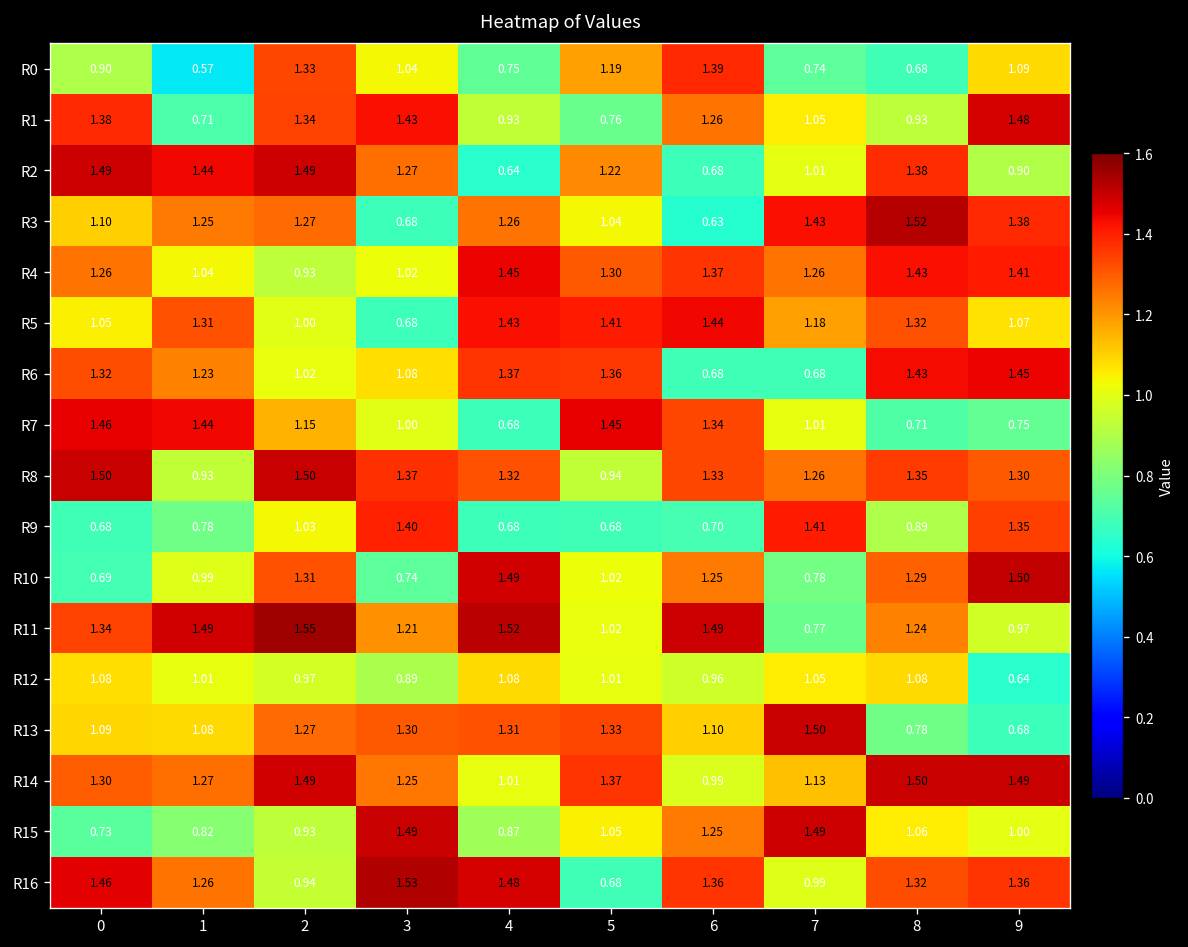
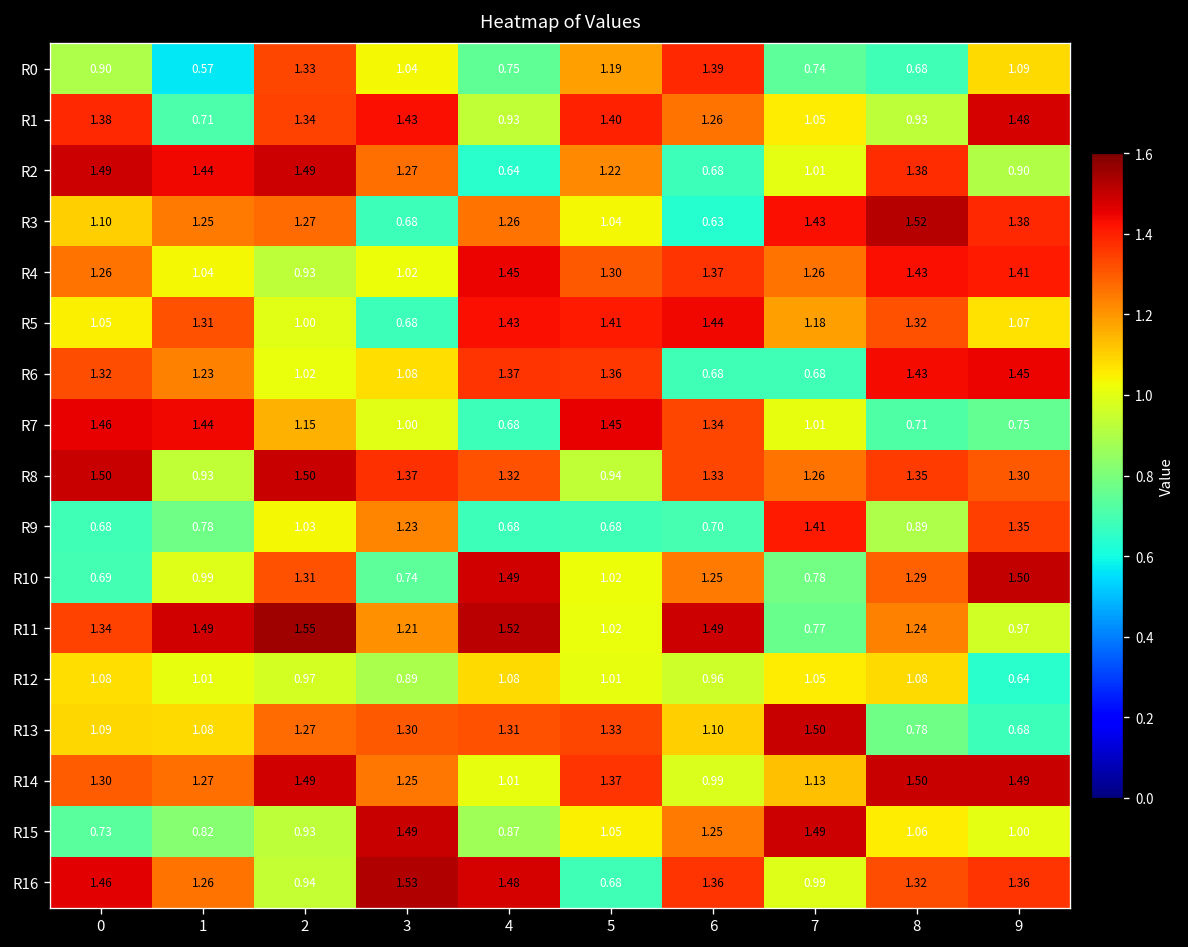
  {
    "R0": {
      "0": 0.90,
      "1": 0.57,
      "2": 1.33,
      "3": 1.04,
      "4": 0.75,
      "5": 1.19,
      "6": 1.39,
      "7": 0.74,
      "8": 0.68,
      "9": 1.09
    },
    "R1": {
      "0": 1.38,
      "1": 0.71,
      "2": 1.34,
      "3": 1.43,
      "4": 0.93,
-     "5": 0.76,
+     "5": 1.40,
      "6": 1.26,
      "7": 1.05,
      "8": 0.93,
      "9": 1.48
    },
    "R2": {
      "0": 1.49,
      "1": 1.44,
      "2": 1.49,
      "3": 1.27,
      "4": 0.64,
      "5": 1.22,
      "6": 0.68,
      "7": 1.01,
      "8": 1.38,
      "9": 0.90
    },
    "R3": {
      "0": 1.10,
      "1": 1.25,
      "2": 1.27,
      "3": 0.68,
      "4": 1.26,
      "5": 1.04,
      "6": 0.63,
      "7": 1.43,
      "8": 1.52,
      "9": 1.38
    },
    "R4": {
      "0": 1.26,
      "1": 1.04,
      "2": 0.93,
      "3": 1.02,
      "4": 1.45,
      "5": 1.30,
      "6": 1.37,
      "7": 1.26,
      "8": 1.43,
      "9": 1.41
    },
    "R5": {
      "0": 1.05,
      "1": 1.31,
      "2": 1.00,
      "3": 0.68,
      "4": 1.43,
      "5": 1.41,
      "6": 1.44,
      "7": 1.18,
      "8": 1.32,
      "9": 1.07
    },
    "R6": {
      "0": 1.32,
      "1": 1.23,
      "2": 1.02,
      "3": 1.08,
      "4": 1.37,
      "5": 1.36,
      "6": 0.68,
      "7": 0.68,
      "8": 1.43,
      "9": 1.45
    },
    "R7": {
      "0": 1.46,
      "1": 1.44,
      "2": 1.15,
      "3": 1.00,
      "4": 0.68,
      "5": 1.45,
      "6": 1.34,
      "7": 1.01,
      "8": 0.71,
      "9": 0.75
    },
    "R8": {
      "0": 1.50,
      "1": 0.93,
      "2": 1.50,
      "3": 1.37,
      "4": 1.32,
      "5": 0.94,
      "6": 1.33,
      "7": 1.26,
      "8": 1.35,
      "9": 1.30
    },
    "R9": {
      "0": 0.68,
      "1": 0.78,
      "2": 1.03,
-     "3": 1.40,
+     "3": 1.23,
      "4": 0.68,
      "5": 0.68,
      "6": 0.70,
      "7": 1.41,
      "8": 0.89,
      "9": 1.35
    },
    "R10": {
      "0": 0.69,
      "1": 0.99,
      "2": 1.31,
      "3": 0.74,
      "4": 1.49,
      "5": 1.02,
      "6": 1.25,
      "7": 0.78,
      "8": 1.29,
      "9": 1.50
    },
    "R11": {
      "0": 1.34,
      "1": 1.49,
      "2": 1.55,
      "3": 1.21,
      "4": 1.52,
      "5": 1.02,
      "6": 1.49,
      "7": 0.77,
      "8": 1.24,
      "9": 0.97
    },
    "R12": {
      "0": 1.08,
      "1": 1.01,
      "2": 0.97,
      "3": 0.89,
      "4": 1.08,
      "5": 1.01,
      "6": 0.96,
      "7": 1.05,
      "8": 1.08,
      "9": 0.64
    },
    "R13": {
      "0": 1.09,
      "1": 1.08,
      "2": 1.27,
      "3": 1.30,
      "4": 1.31,
      "5": 1.33,
      "6": 1.10,
      "7": 1.50,
      "8": 0.78,
      "9": 0.68
    },
    "R14": {
      "0": 1.30,
      "1": 1.27,
      "2": 1.49,
      "3": 1.25,
      "4": 1.01,
      "5": 1.37,
      "6": 0.99,
      "7": 1.13,
      "8": 1.50,
      "9": 1.49
    },
    "R15": {
      "0": 0.73,
      "1": 0.82,
      "2": 0.93,
      "3": 1.49,
      "4": 0.87,
      "5": 1.05,
      "6": 1.25,
      "7": 1.49,
      "8": 1.06,
      "9": 1.00
    },
    "R16": {
      "0": 1.46,
      "1": 1.26,
      "2": 0.94,
      "3": 1.53,
      "4": 1.48,
      "5": 0.68,
      "6": 1.36,
      "7": 0.99,
      "8": 1.32,
      "9": 1.36
    }
  }
